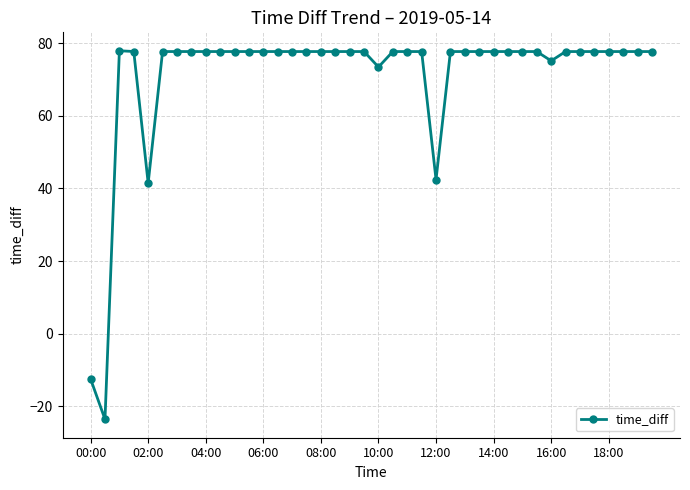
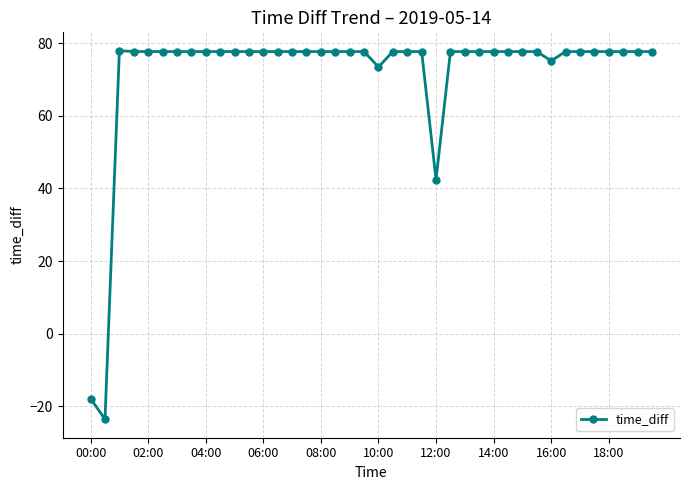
  {
-   "00:00": -12,
-   "02:00": 41,
+   "00:00": -18,
+   "02:00": 78,
    "04:00": 78,
    "06:00": 78,
    "08:00": 78,
    "10:00": 73,
    "12:00": 42,
    "14:00": 78,
    "16:00": 75,
    "18:00": 78
  }
